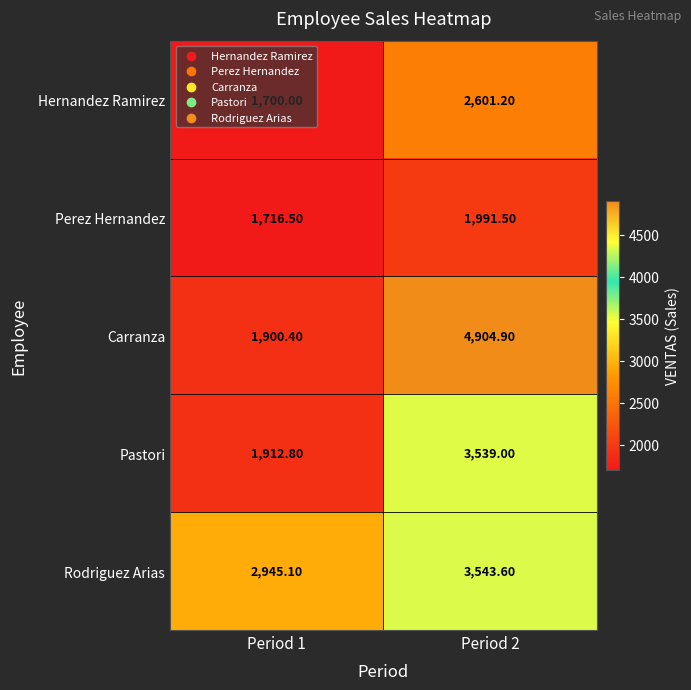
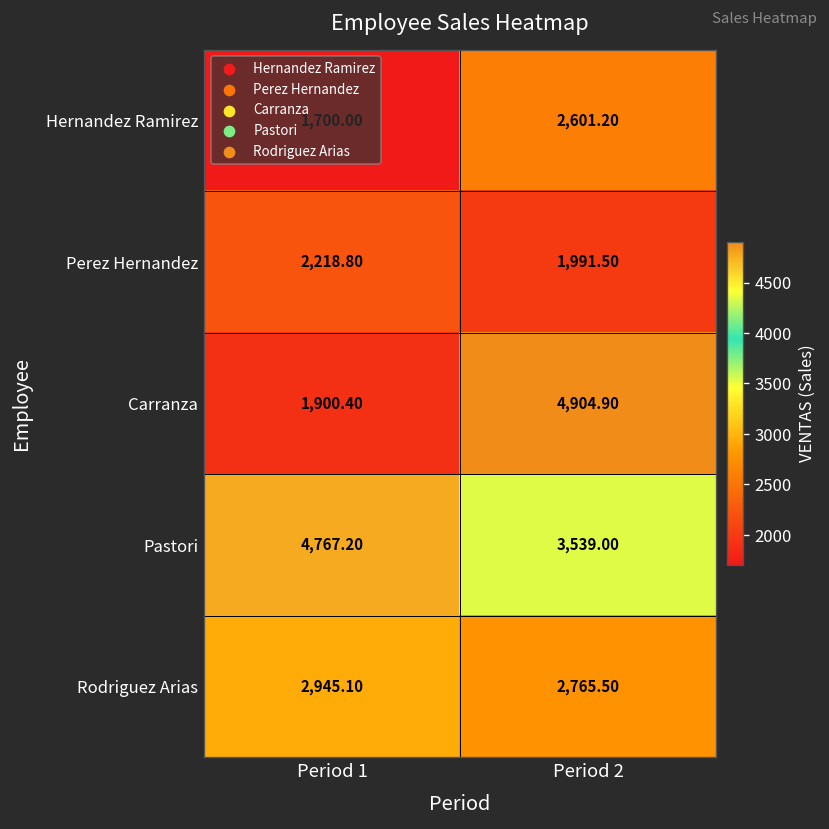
  {
    "Hernandez Ramirez": {
      "Period 2": "2,601.20"
    },
    "Perez Hernandez": {
-     "Period 1": "1,716.50",
+     "Period 1": "2,218.80",
      "Period 2": "1,991.50"
    },
    "Carranza": {
      "Period 1": "1,900.40",
      "Period 2": "4,904.90"
    },
    "Pastori": {
-     "Period 1": "1,912.80",
+     "Period 1": "4,767.20",
      "Period 2": "3,539.00"
    },
    "Rodriguez Arias": {
      "Period 1": "2,945.10",
-     "Period 2": "3,543.60"
+     "Period 2": "2,765.50"
    }
  }
